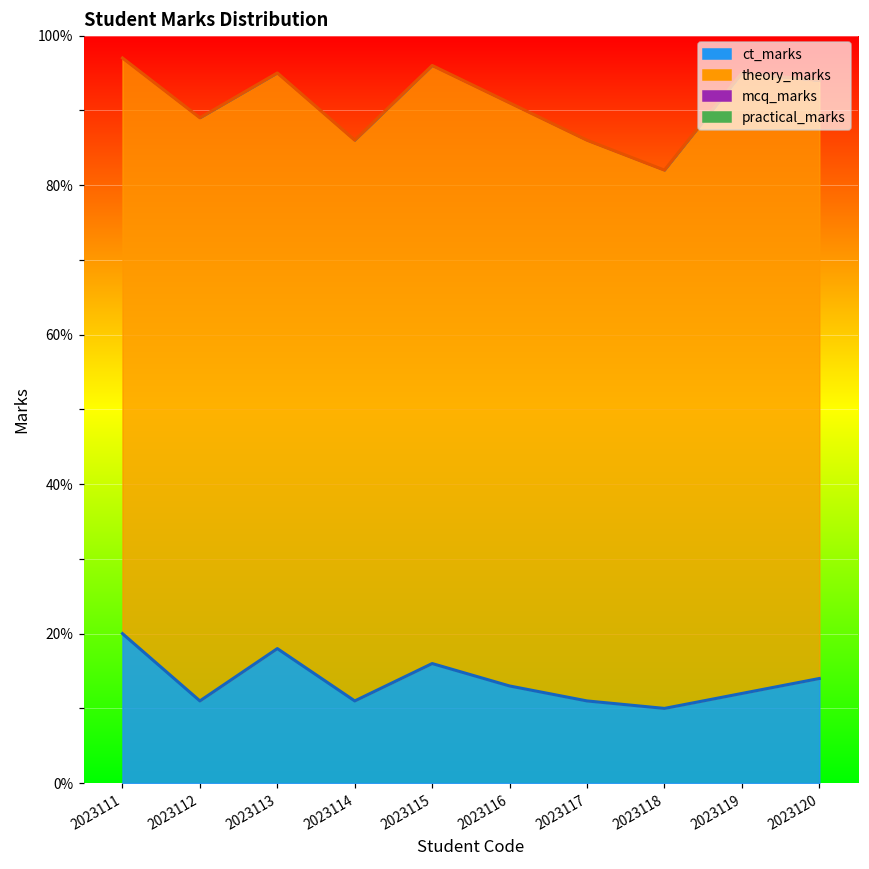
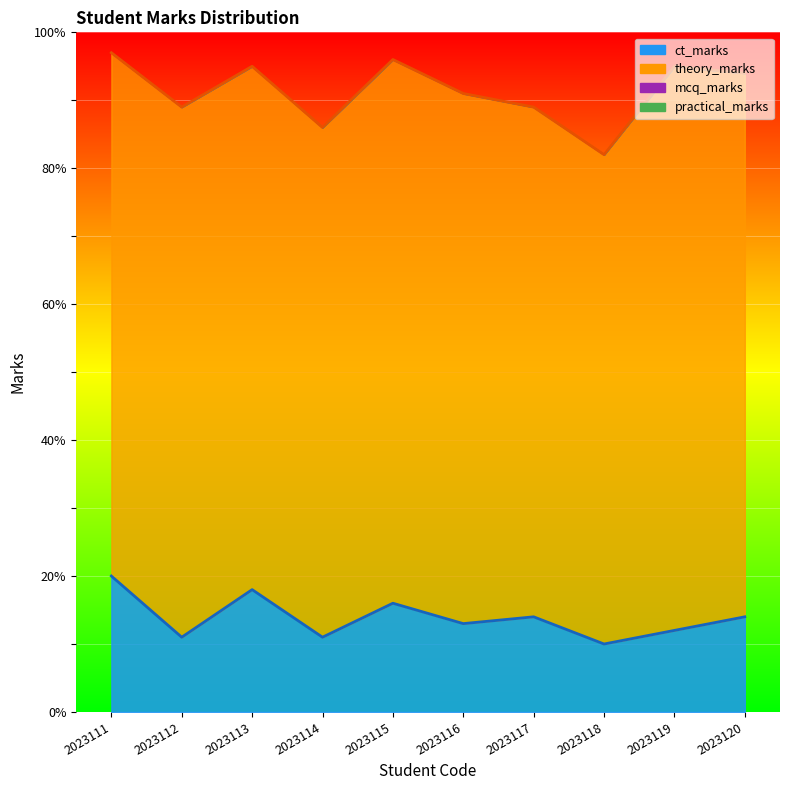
  {
    "ct_marks": {
      "2023111": "20%",
      "2023112": "11%",
      "2023113": "18%",
      "2023114": "11%",
      "2023115": "16%",
      "2023116": "13%",
-     "2023117": "11%",
+     "2023117": "14%",
      "2023118": "10%",
      "2023119": "12%",
      "2023120": "14%"
    }
  }
